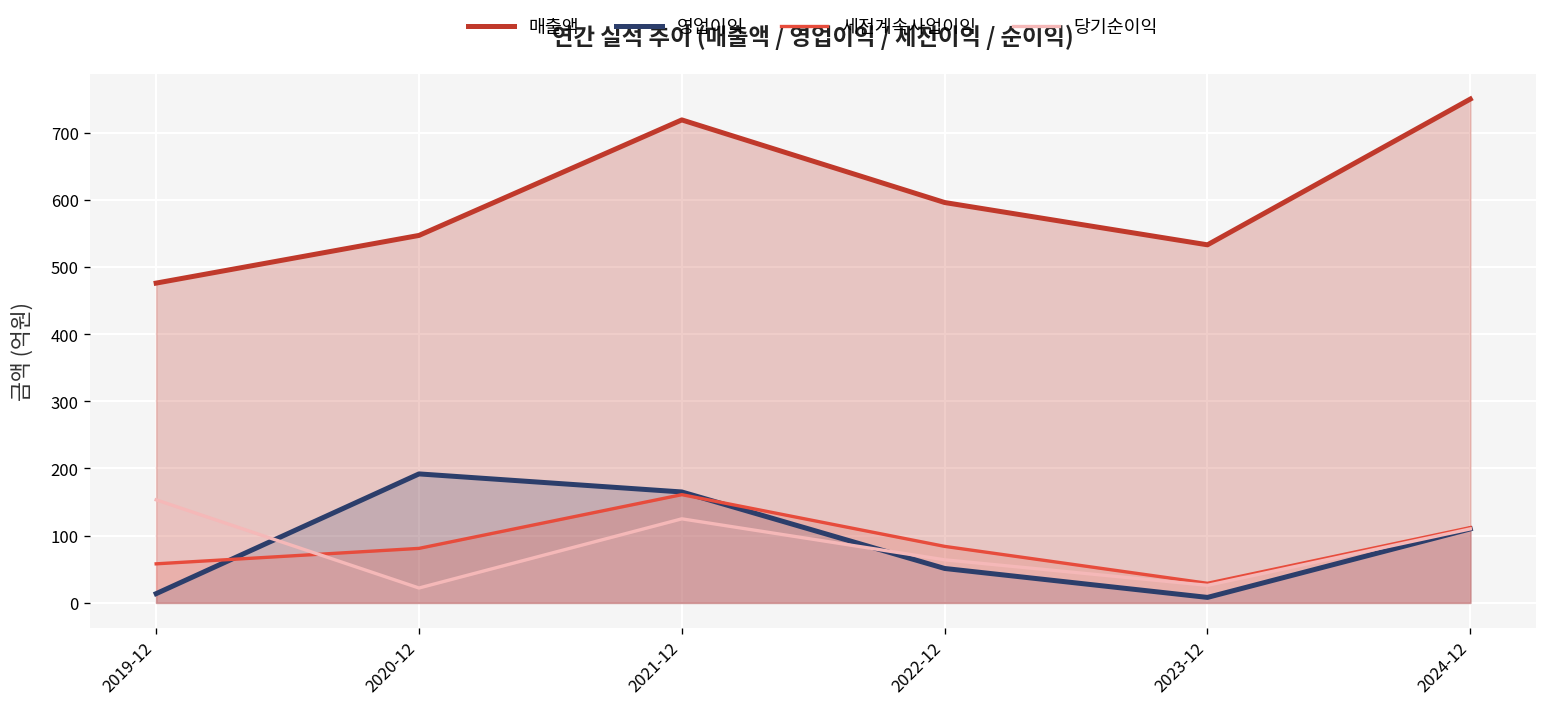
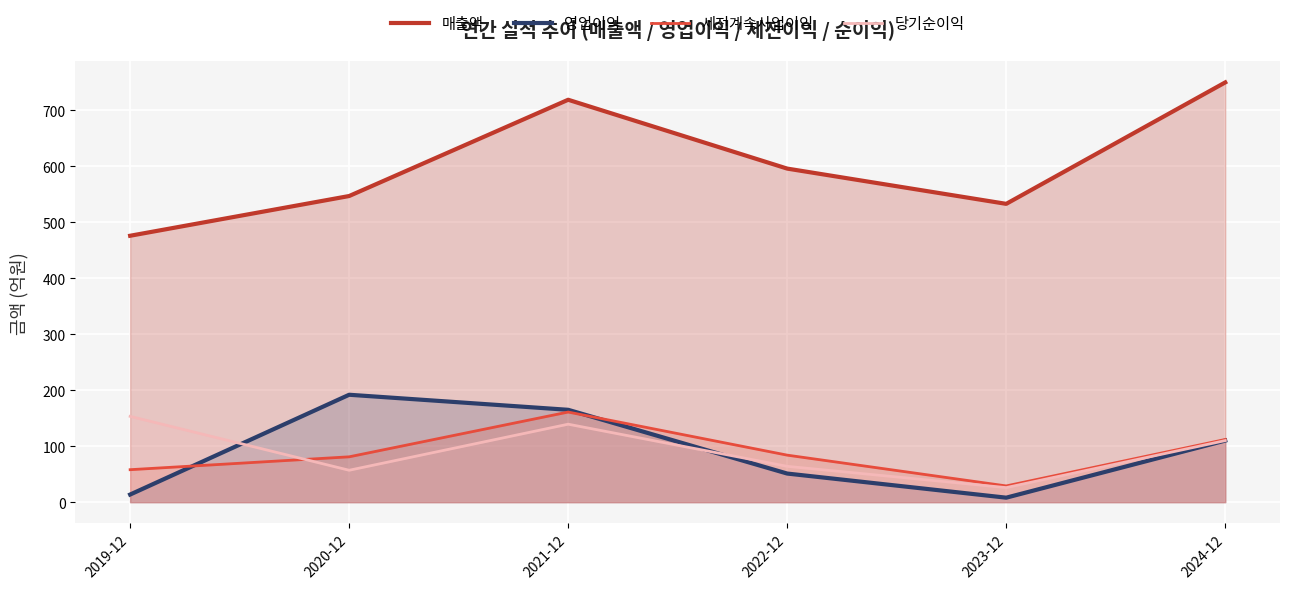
  {
    "영업이익": {
      "2019-12": 10,
      "2020-12": 190,
      "2022-12": 50,
      "2023-12": 10
    },
    "당기순이익": {
      "2019-12": 150,
-     "2020-12": 20,
-     "2021-12": 130,
+     "2020-12": 60,
+     "2021-12": 140,
      "2022-12": 60
    }
  }
